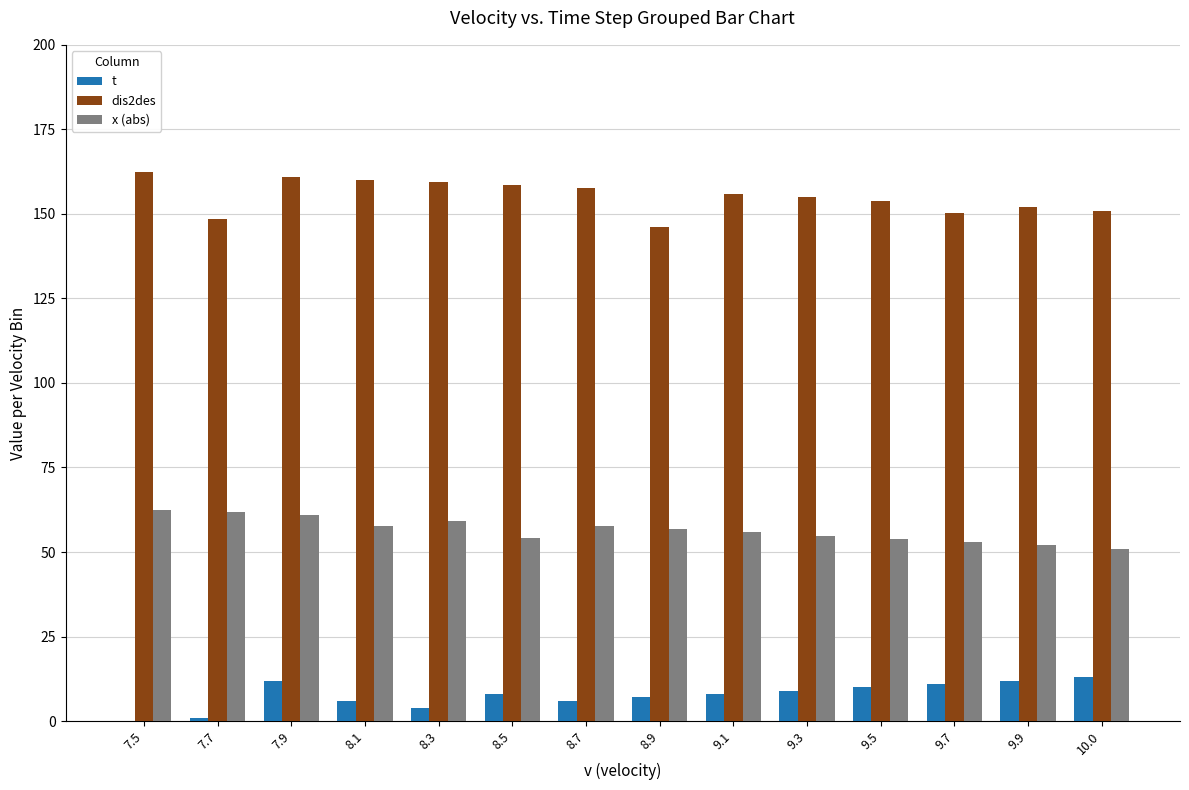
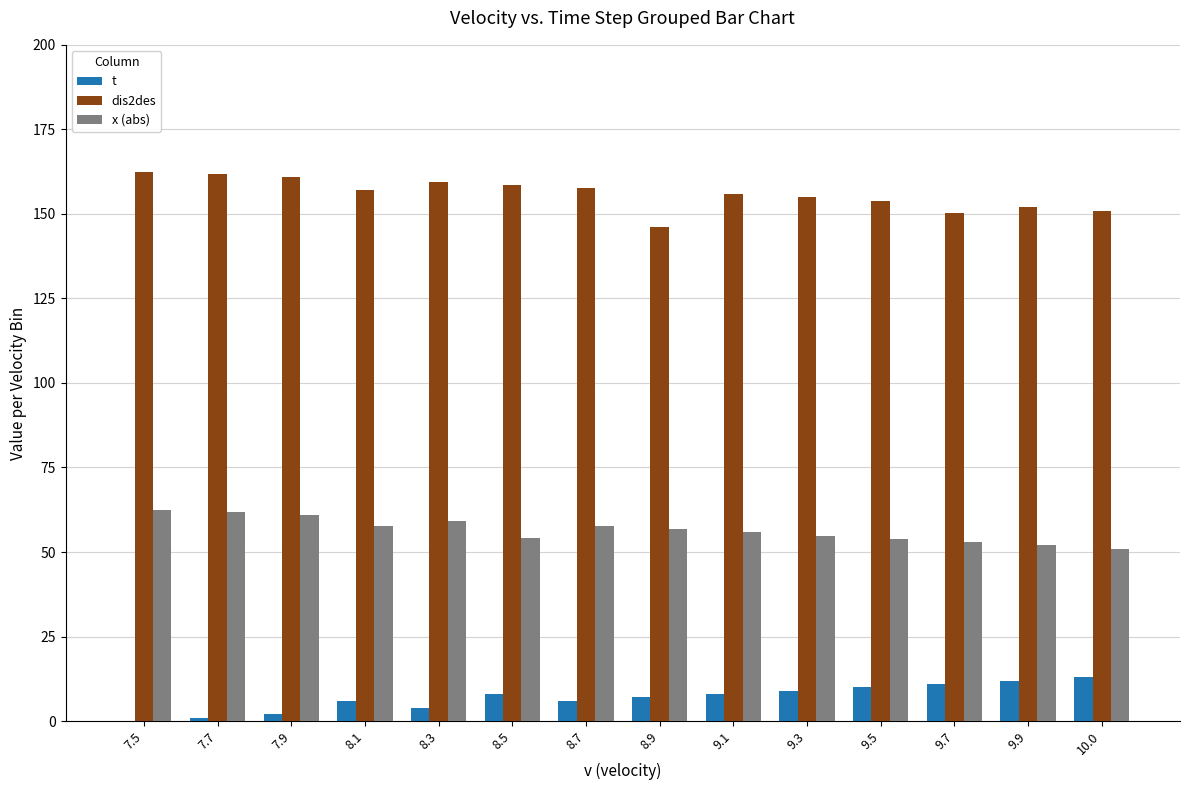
  {
    "t": {
      "7.5": 0,
      "7.7": 1,
-     "7.9": 12,
+     "7.9": 2,
      "8.1": 6,
      "8.3": 4,
      "8.5": 8,
      "8.7": 6,
      "8.9": 7,
      "9.1": 8,
      "9.3": 9,
      "9.5": 10,
      "9.7": 11,
      "9.9": 12,
      "10.0": 13
    },
    "dis2des": {
      "7.5": 163,
-     "7.7": 148,
+     "7.7": 162,
      "7.9": 161,
-     "8.1": 160,
+     "8.1": 157,
      "8.3": 159,
      "8.5": 158,
      "8.7": 158,
      "8.9": 146,
      "9.1": 156,
      "9.3": 155,
      "9.5": 154,
      "9.7": 150,
      "9.9": 152,
      "10.0": 151
    },
    "x (abs)": {
      "7.5": 63,
      "7.7": 62,
      "7.9": 61,
      "8.1": 58,
      "8.3": 59,
      "8.5": 54,
      "8.7": 58,
      "8.9": 57,
      "9.1": 56,
      "9.3": 55,
      "9.5": 54,
      "9.7": 53,
      "9.9": 52,
      "10.0": 51
    }
  }
